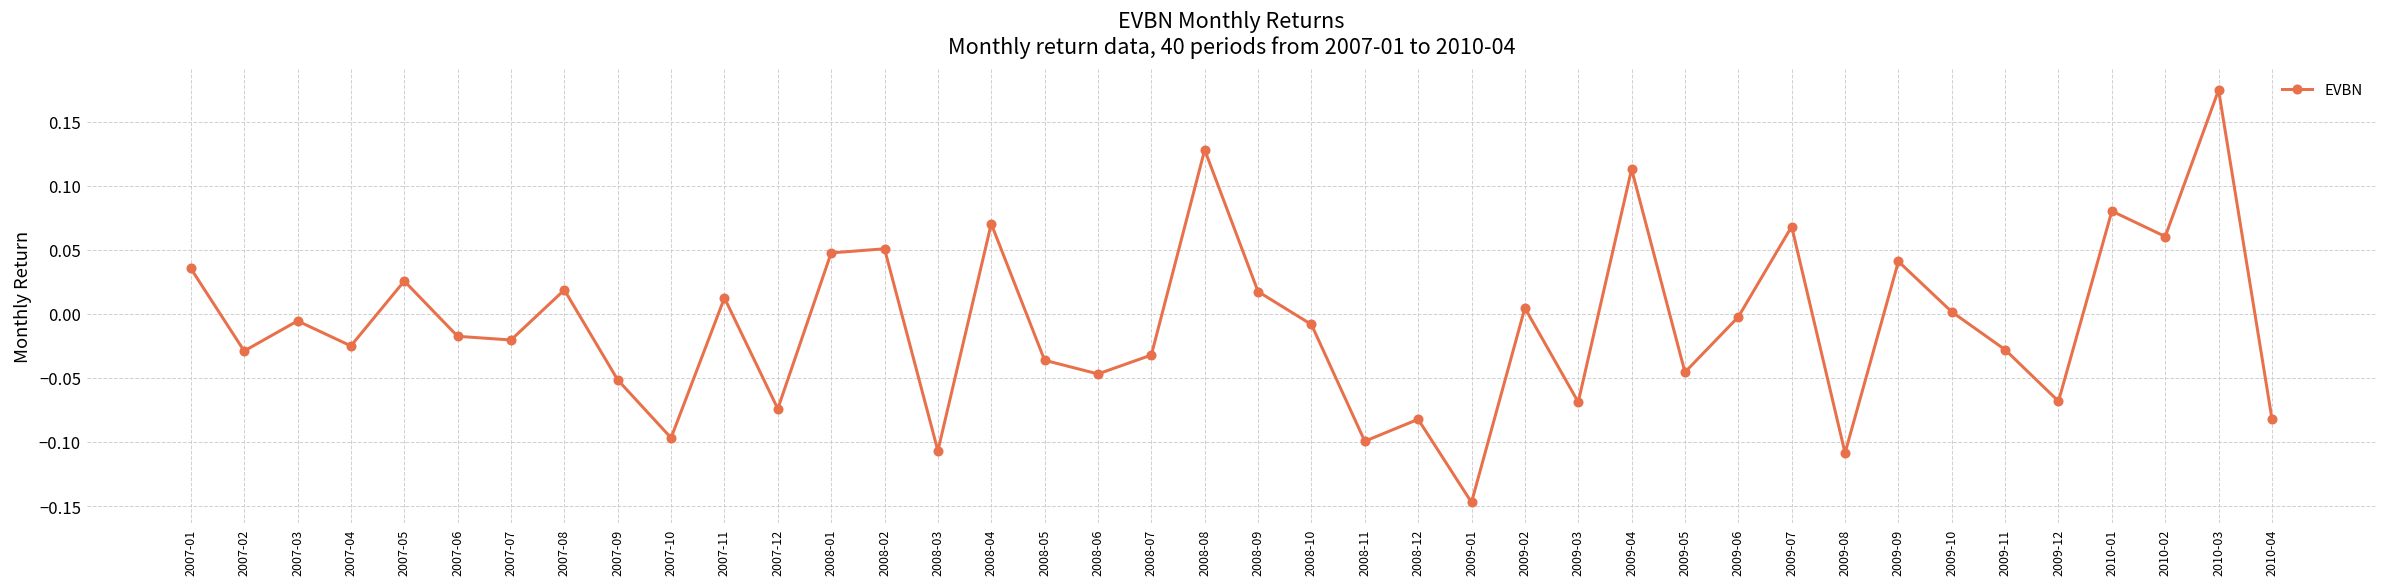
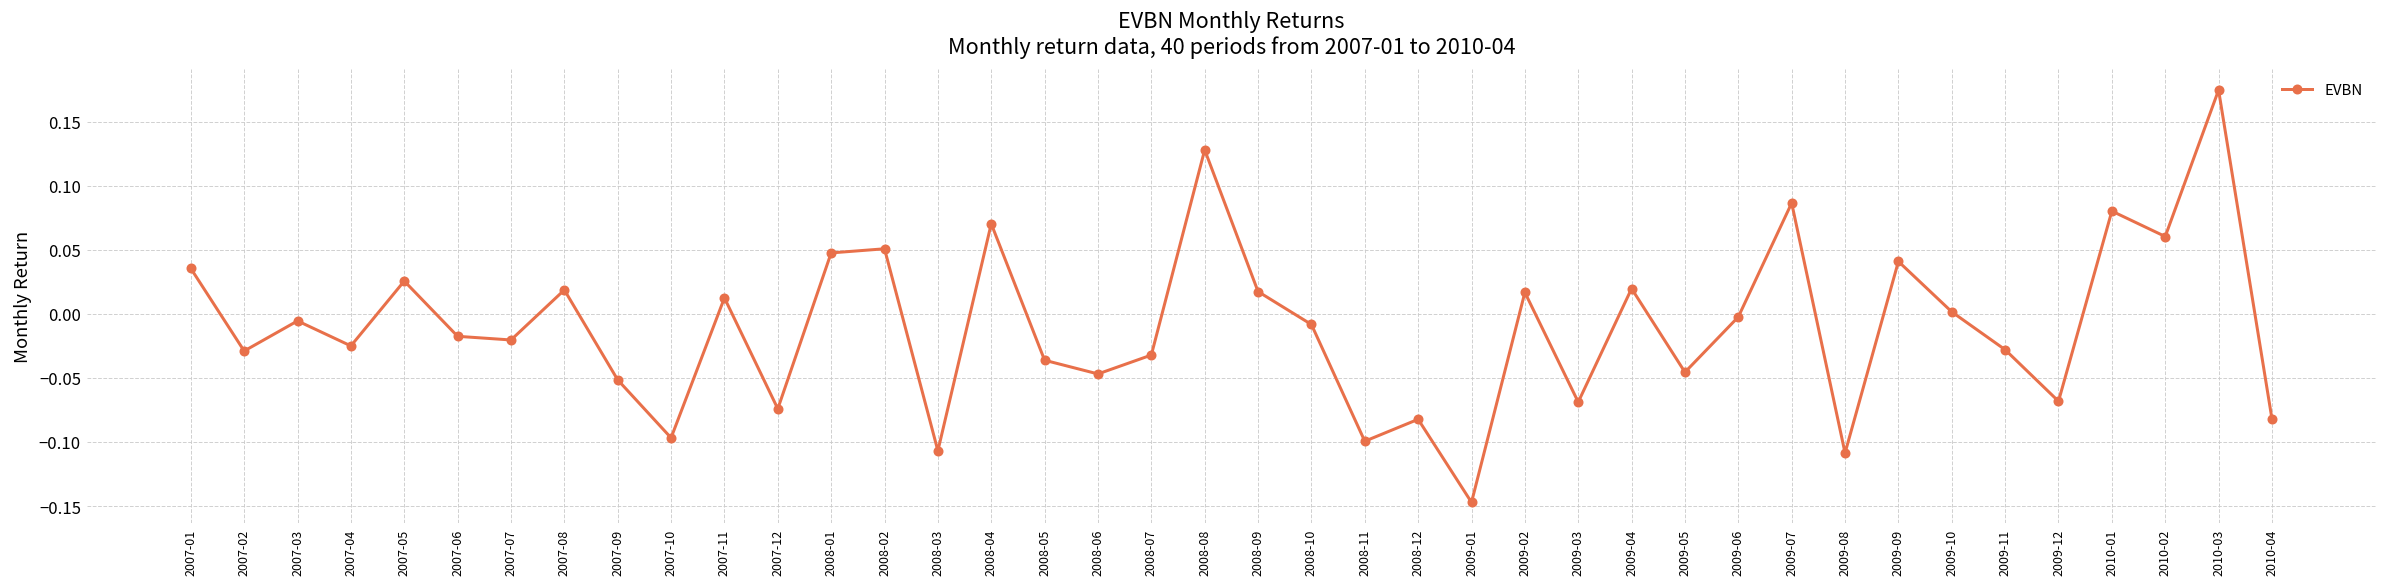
  {
    "2007-01": 0.035,
    "2007-02": -0.029,
    "2007-03": -0.005,
    "2007-04": -0.025,
    "2007-05": 0.026,
    "2007-06": -0.018,
    "2007-07": -0.020,
    "2007-08": 0.019,
    "2007-09": -0.052,
    "2007-10": -0.097,
    "2007-11": 0.013,
    "2007-12": -0.074,
    "2008-01": 0.048,
    "2008-02": 0.051,
    "2008-03": -0.107,
    "2008-04": 0.070,
    "2008-05": -0.036,
    "2008-06": -0.047,
    "2008-07": -0.032,
    "2008-08": 0.128,
    "2008-09": 0.017,
    "2008-10": -0.008,
    "2008-11": -0.099,
    "2008-12": -0.082,
    "2009-01": -0.147,
-   "2009-02": 0.005,
+   "2009-02": 0.017,
    "2009-03": -0.069,
-   "2009-04": 0.113,
+   "2009-04": 0.020,
    "2009-05": -0.046,
    "2009-06": -0.002,
-   "2009-07": 0.068,
+   "2009-07": 0.087,
    "2009-08": -0.109,
    "2009-09": 0.041,
    "2009-10": 0.002,
    "2009-11": -0.028,
    "2009-12": -0.068,
    "2010-01": 0.080,
    "2010-02": 0.060,
    "2010-03": 0.175,
    "2010-04": -0.082
  }
